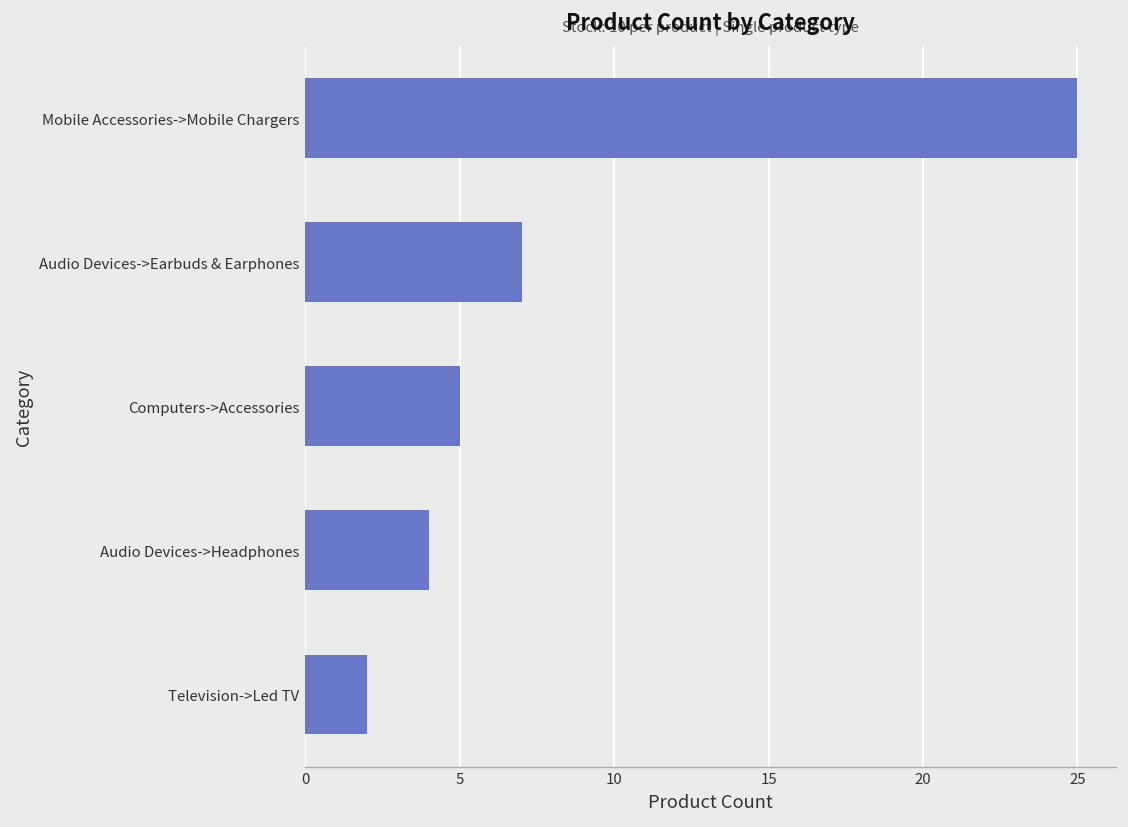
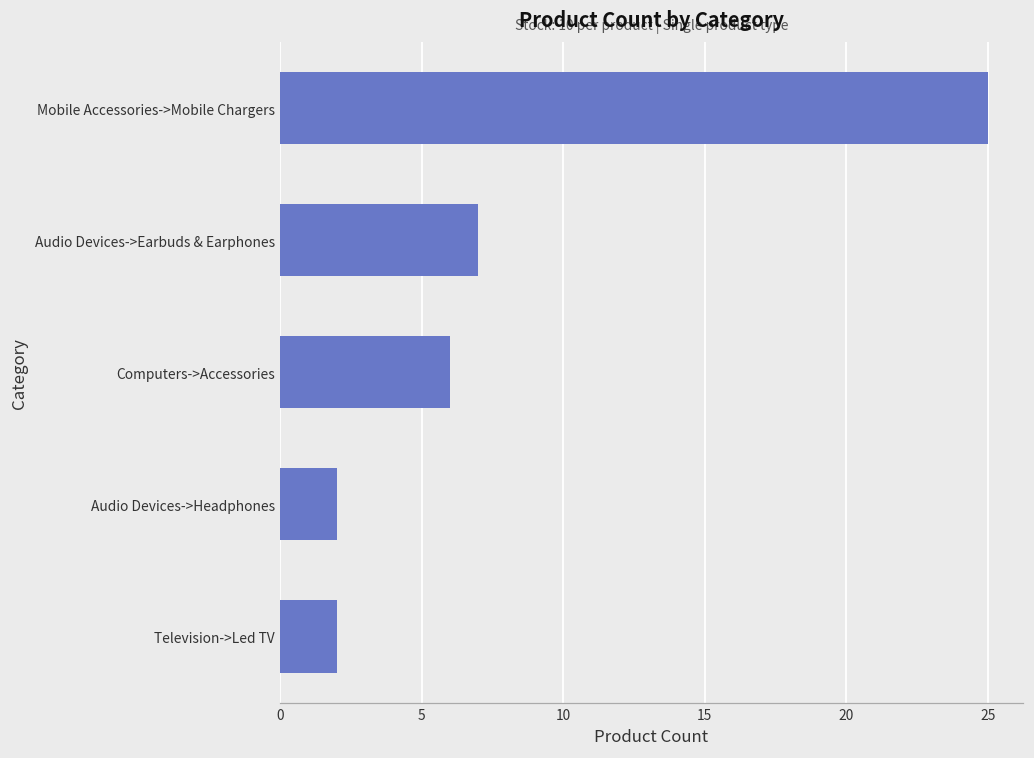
  {
    "Mobile Accessories->Mobile Chargers": 25,
    "Audio Devices->Earbuds & Earphones": 7,
-   "Computers->Accessories": 5,
-   "Audio Devices->Headphones": 4,
+   "Computers->Accessories": 6,
+   "Audio Devices->Headphones": 2,
    "Television->Led TV": 2
  }
